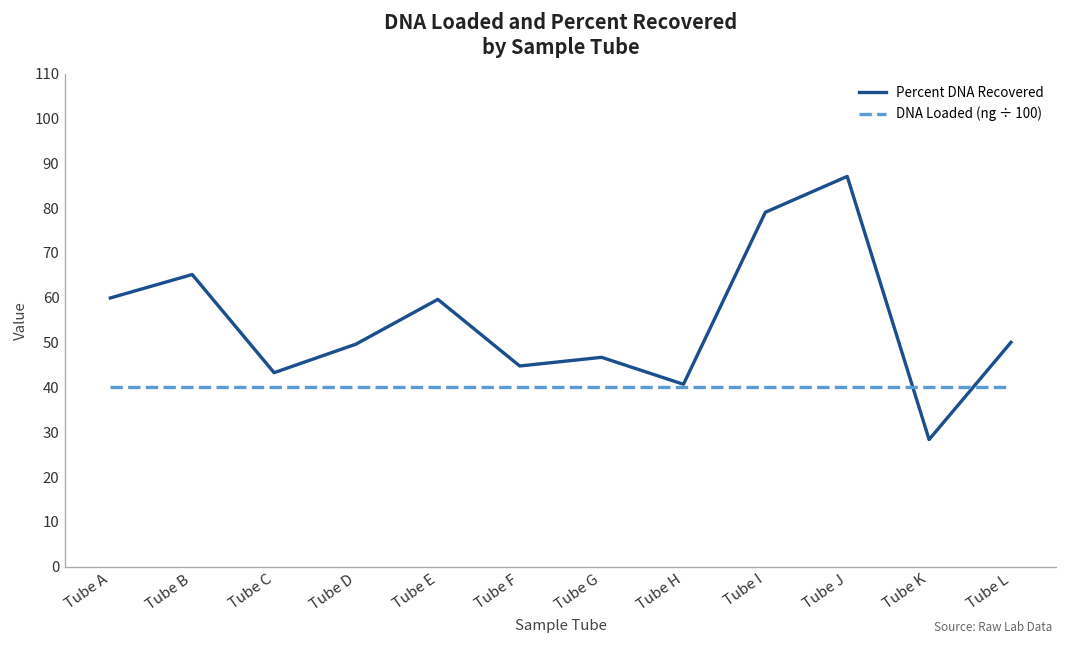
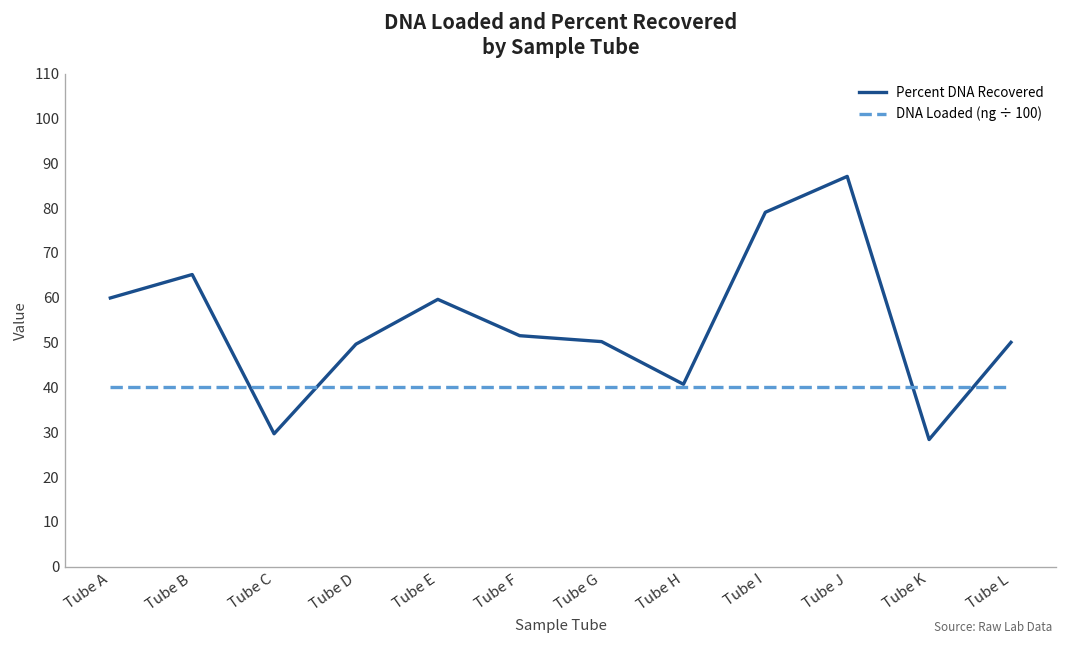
  {
    "Percent DNA Recovered": {
      "Tube A": 60,
      "Tube B": 65,
-     "Tube C": 43,
+     "Tube C": 30,
      "Tube D": 50,
      "Tube E": 60,
-     "Tube F": 45,
-     "Tube G": 47,
+     "Tube F": 52,
+     "Tube G": 50,
      "Tube H": 41,
      "Tube I": 79,
      "Tube J": 87,
      "Tube K": 28,
      "Tube L": 50
    },
    "DNA Loaded (ng ÷ 100)": {
      "Tube A": 40,
      "Tube B": 40,
      "Tube C": 40,
      "Tube D": 40,
      "Tube E": 40,
      "Tube F": 40,
      "Tube G": 40,
      "Tube H": 40,
      "Tube I": 40,
      "Tube J": 40,
      "Tube K": 40,
      "Tube L": 40
    }
  }
